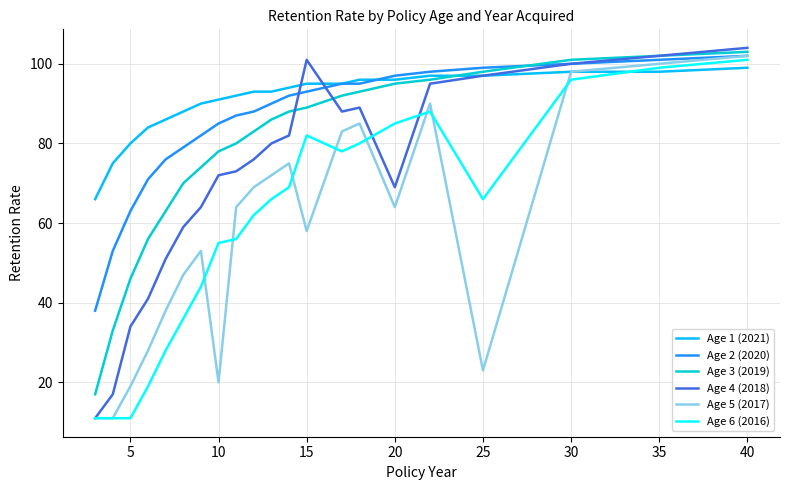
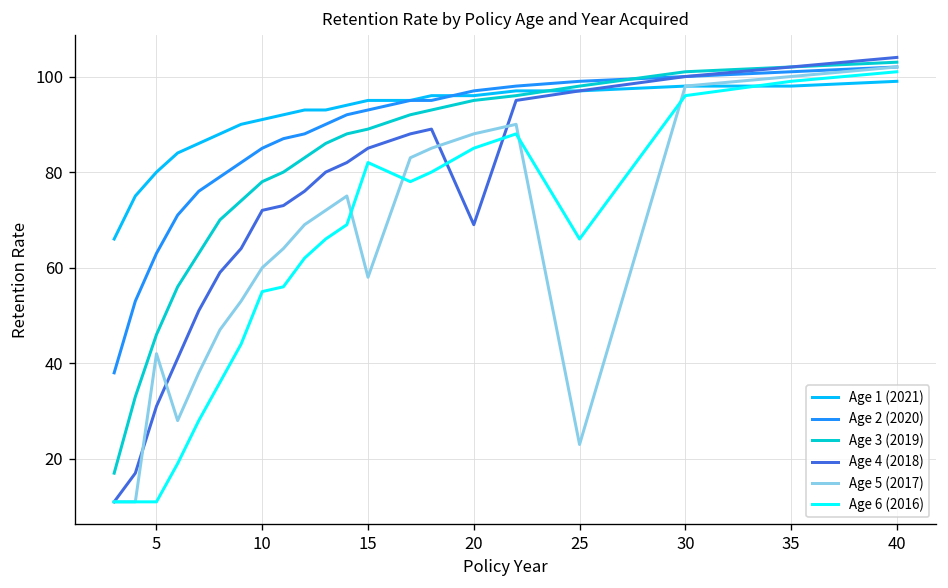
  {
    "Age 4 (2018)": {
-     "5": 34,
+     "5": 31,
      "10": 72,
-     "15": 101,
+     "15": 85,
      "20": 69,
      "40": 104
    },
    "Age 5 (2017)": {
-     "5": 19,
-     "10": 20,
+     "5": 42,
+     "10": 60,
      "15": 58,
-     "20": 64,
+     "20": 88,
      "25": 23,
      "35": 100
    },
    "Age 6 (2016)": {
      "5": 11,
      "10": 55,
      "15": 82,
      "20": 85,
      "25": 66,
      "30": 96,
      "35": 99,
      "40": 101
    }
  }
